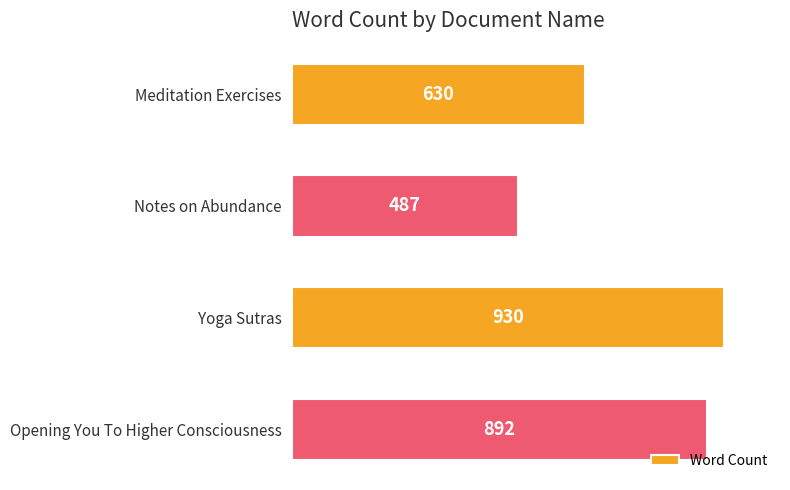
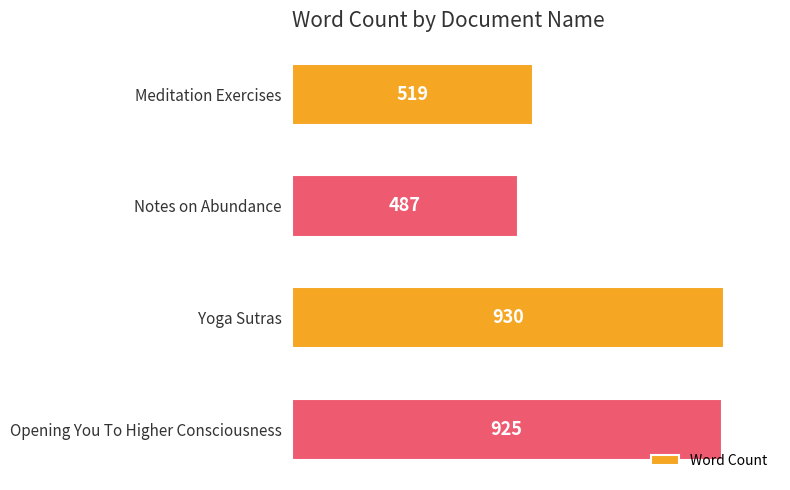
  {
-   "Meditation Exercises": 630,
+   "Meditation Exercises": 519,
    "Notes on Abundance": 487,
    "Yoga Sutras": 930,
-   "Opening You To Higher Consciousness": 892
+   "Opening You To Higher Consciousness": 925
  }
